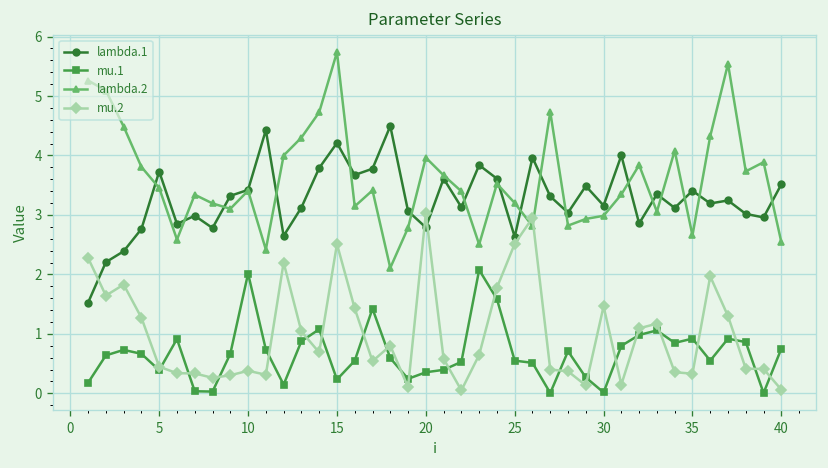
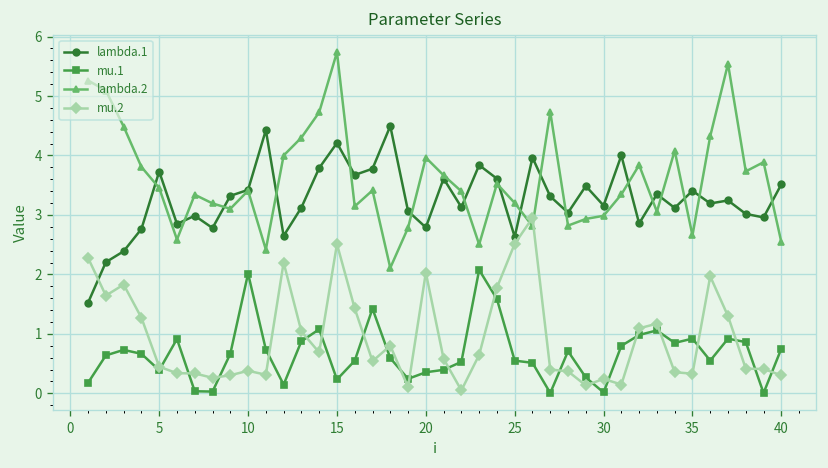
  {
    "mu.2": {
      "5": 0.4,
      "10": 0.4,
      "15": 2.5,
-     "20": 3.0,
+     "20": 2.0,
      "25": 2.5,
-     "30": 1.5,
+     "30": 0.2,
      "35": 0.3,
-     "40": 0.1
+     "40": 0.3
    }
  }
